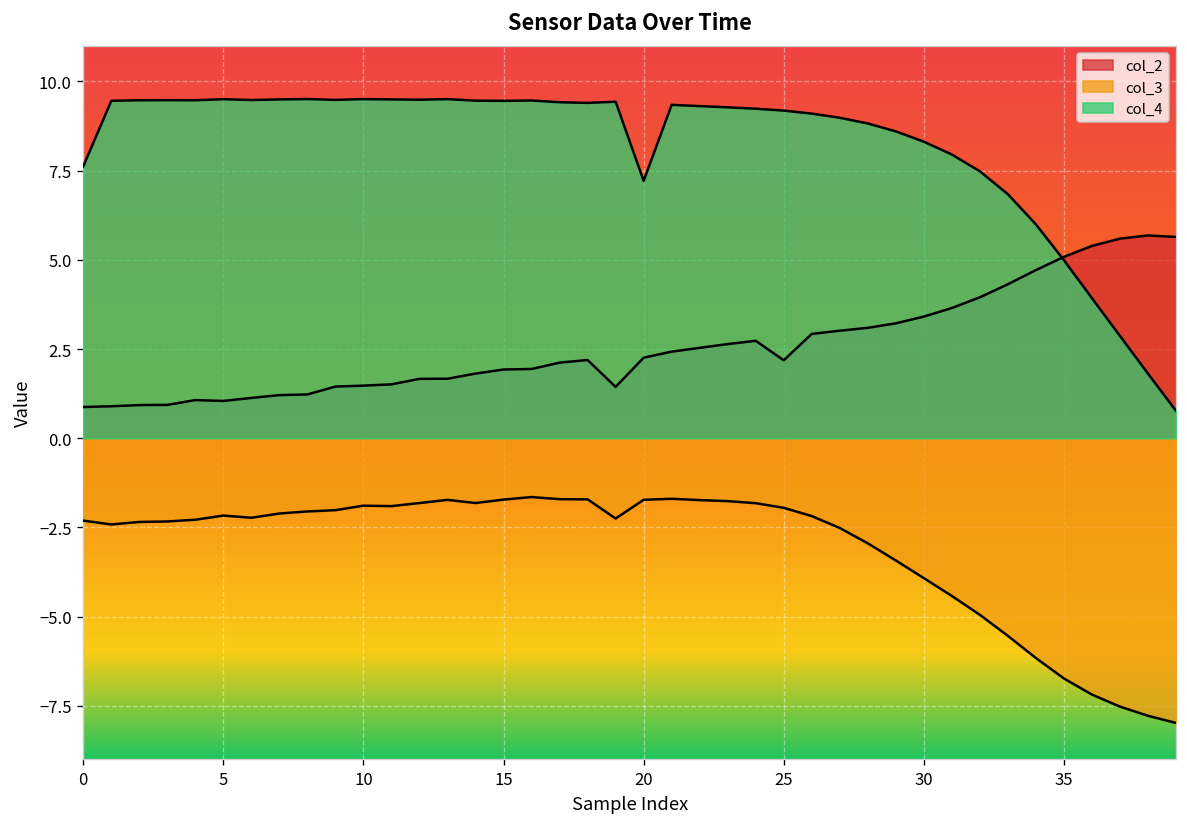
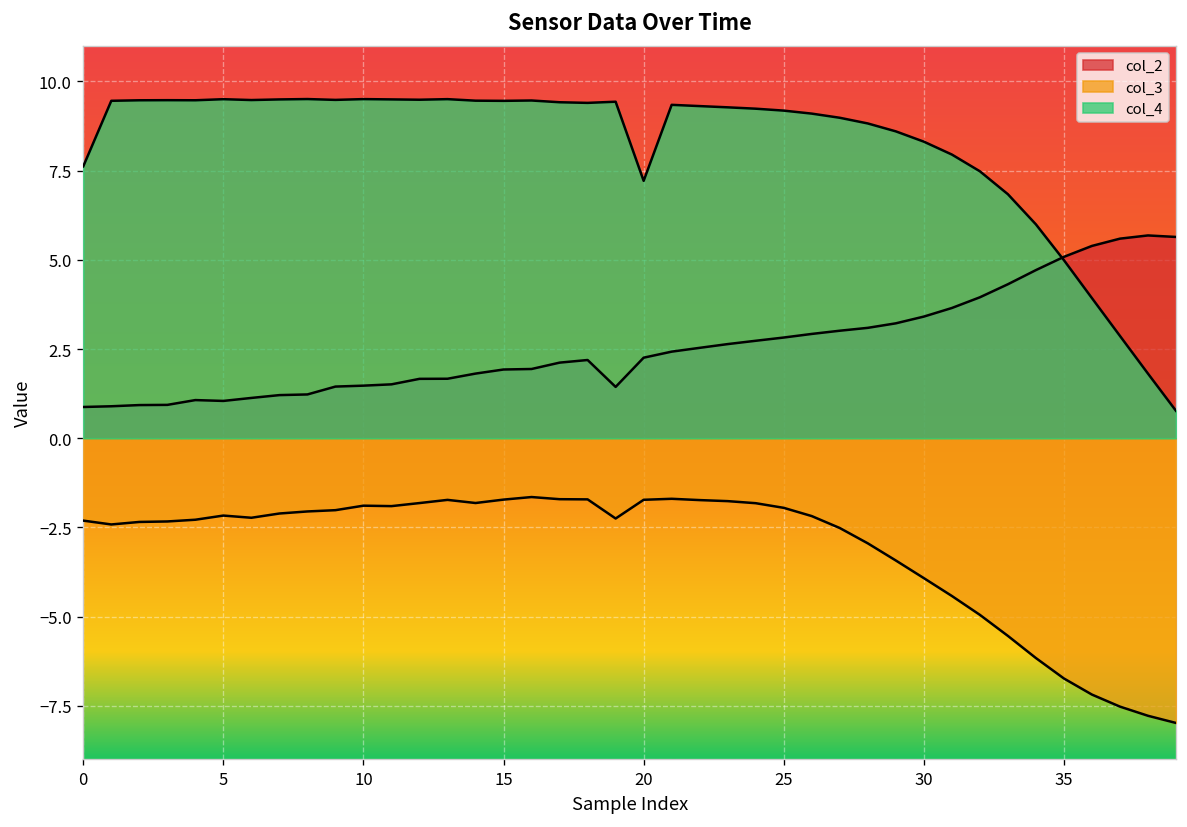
  {
    "col_2": {
      "0": 0.9,
      "5": 1.0,
      "10": 1.5,
      "15": 1.9,
      "20": 2.3,
-     "25": 2.2,
+     "25": 2.8,
      "30": 3.4,
      "35": 5.1
    },
    "col_4": {
      "0": 7.6,
      "5": 9.5,
      "10": 9.5,
      "15": 9.5,
      "20": 7.2,
      "25": 9.2,
      "30": 8.3,
      "35": 5.0
    }
  }
